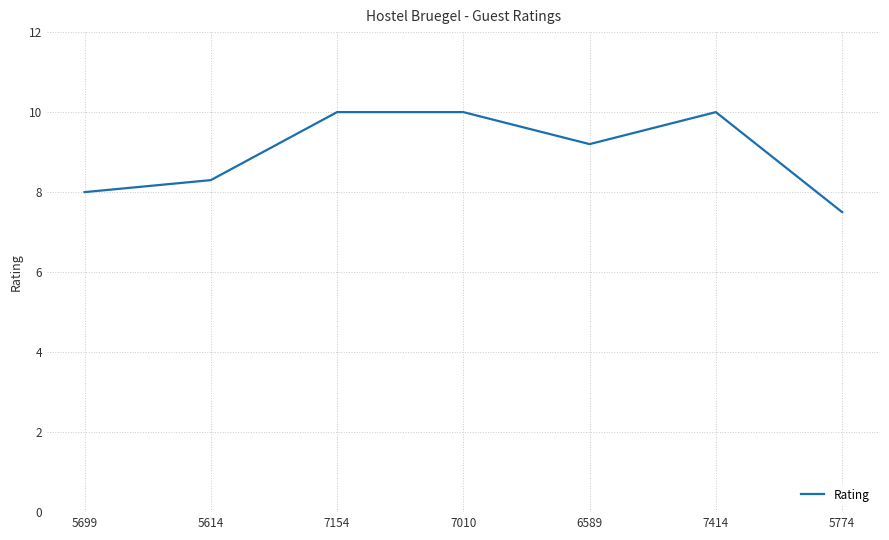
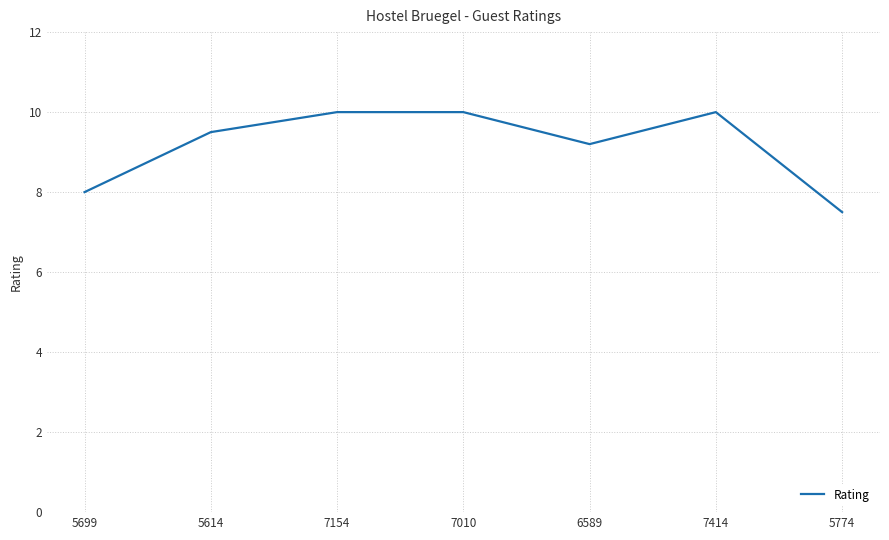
  {
    "5699": 8.0,
-   "5614": 8.3,
+   "5614": 9.5,
    "7154": 10.0,
    "7010": 10.0,
    "6589": 9.2,
    "7414": 10.0,
    "5774": 7.5
  }
